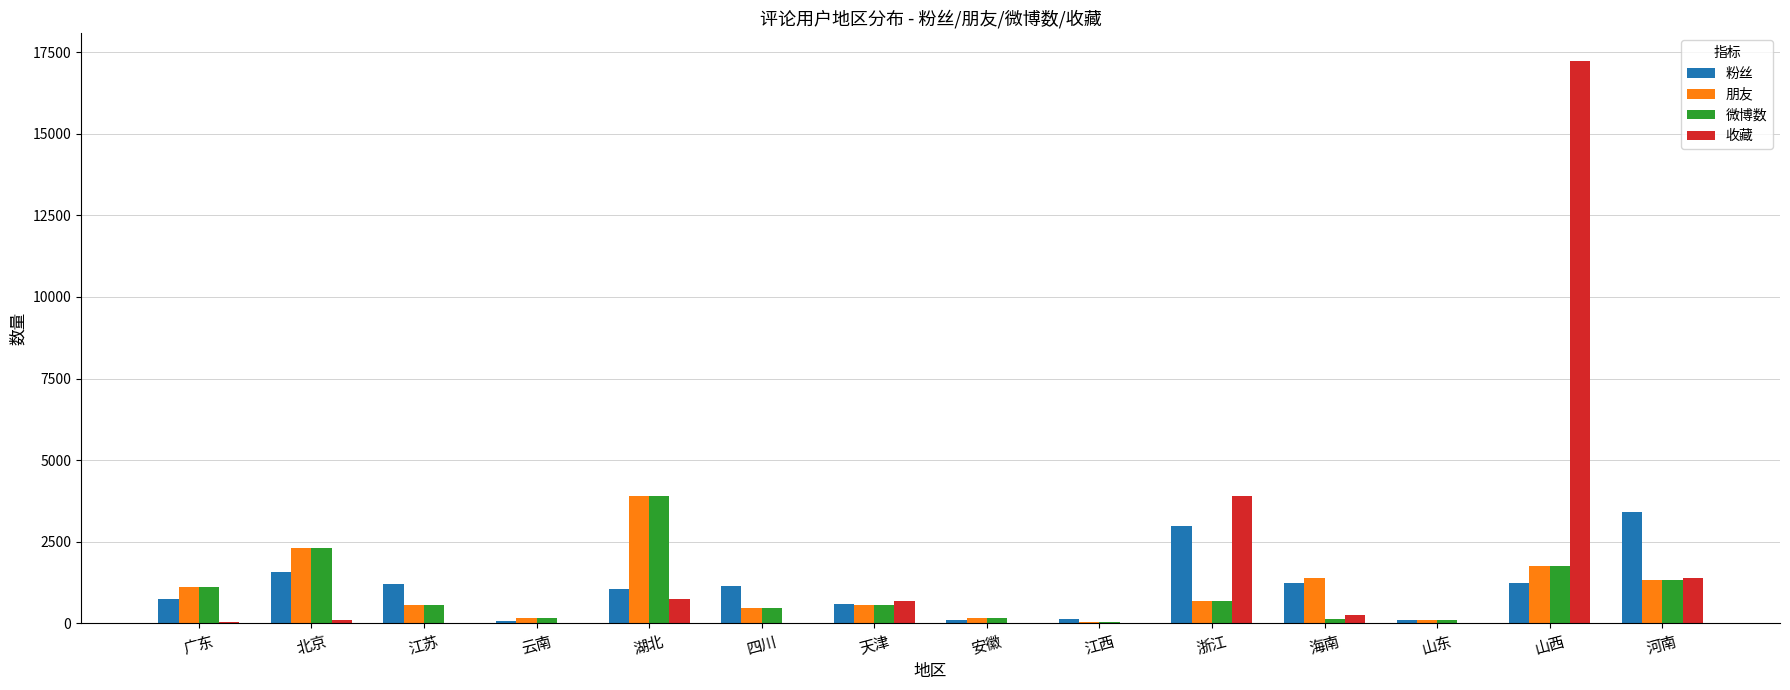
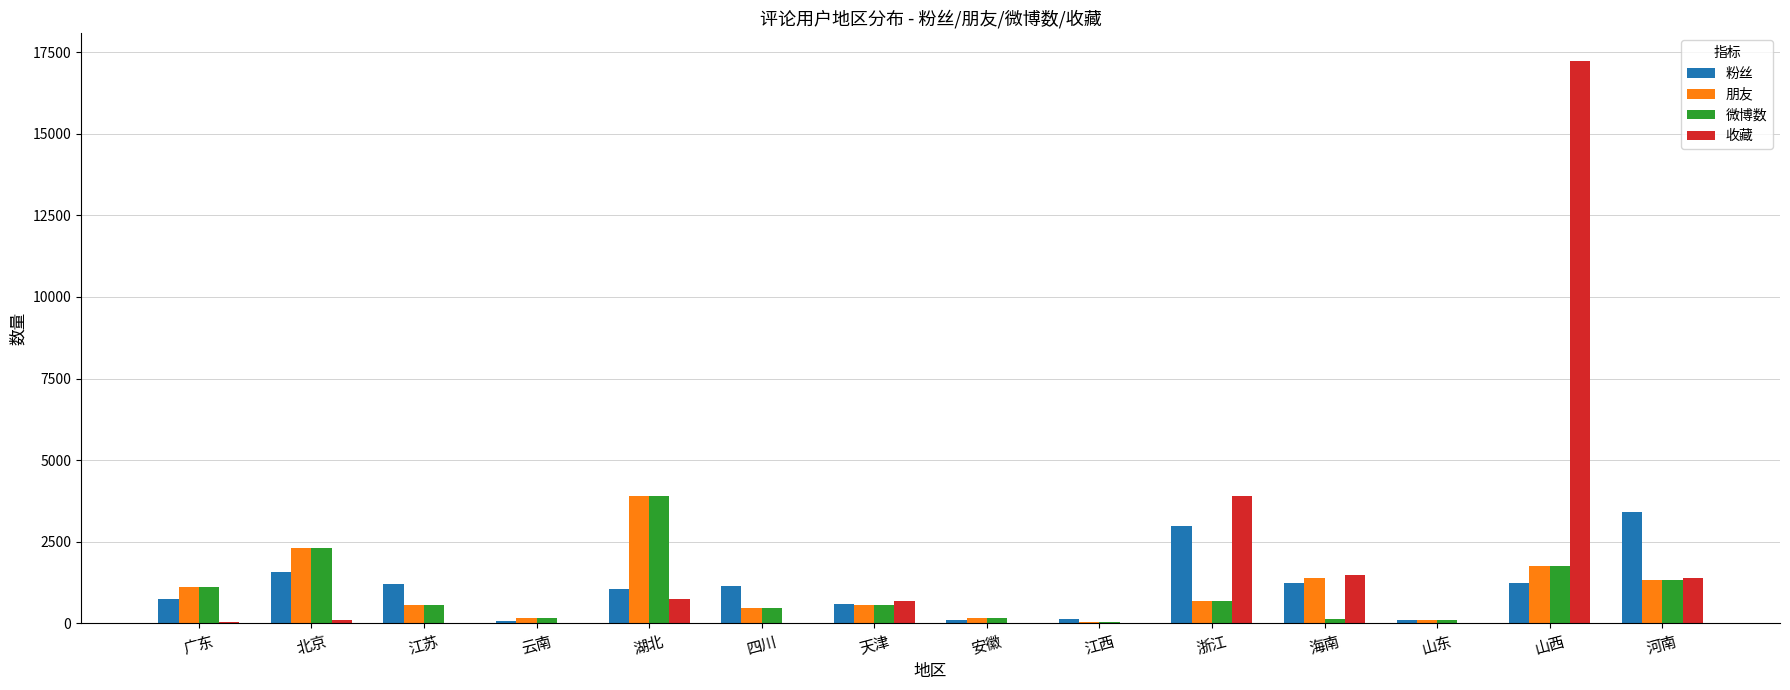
  {
    "粉丝": {
      "广东": 700,
      "北京": 1600,
      "江苏": 1200,
      "云南": 100,
      "湖北": 1100,
      "四川": 1100,
      "天津": 600,
      "安徽": 100,
      "江西": 100,
      "浙江": 3000,
      "海南": 1200,
      "山东": 100,
      "山西": 1200,
      "河南": 3400
    },
    "朋友": {
      "广东": 1100,
      "北京": 2300,
      "江苏": 600,
      "云南": 200,
      "湖北": 3900,
      "四川": 500,
      "天津": 600,
      "安徽": 200,
      "浙江": 700,
      "海南": 1400,
      "山东": 100,
      "山西": 1700,
      "河南": 1300
    },
    "微博数": {
      "广东": 1100,
      "北京": 2300,
      "江苏": 600,
      "云南": 200,
      "湖北": 3900,
      "四川": 500,
      "天津": 600,
      "安徽": 200,
      "浙江": 700,
      "海南": 100,
      "山东": 100,
      "山西": 1700,
      "河南": 1300
    },
    "收藏": {
      "北京": 100,
      "云南": 0,
      "湖北": 800,
      "天津": 700,
      "浙江": 3900,
-     "海南": 300,
+     "海南": 1500,
      "山西": 17200,
      "河南": 1400
    }
  }
